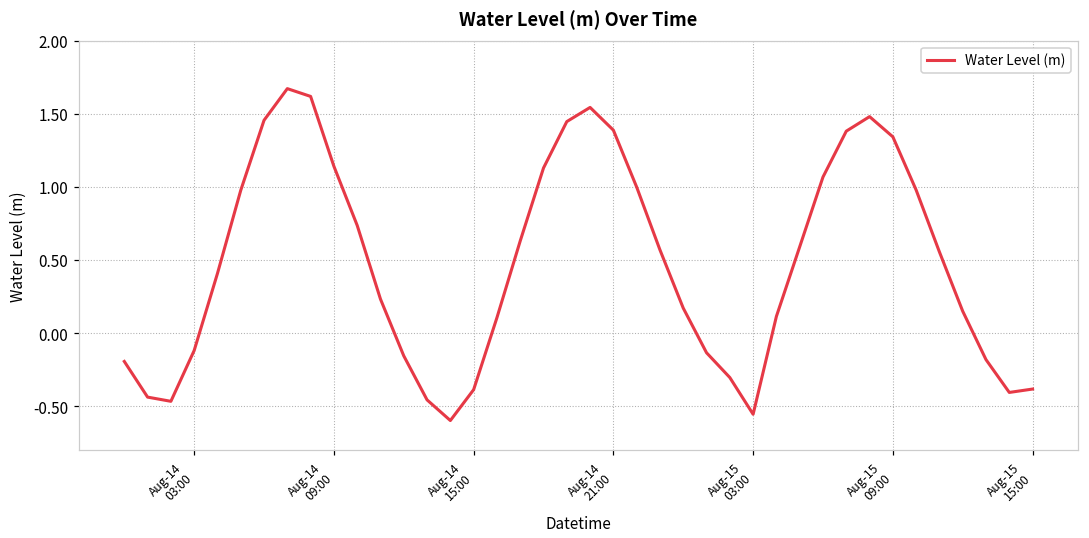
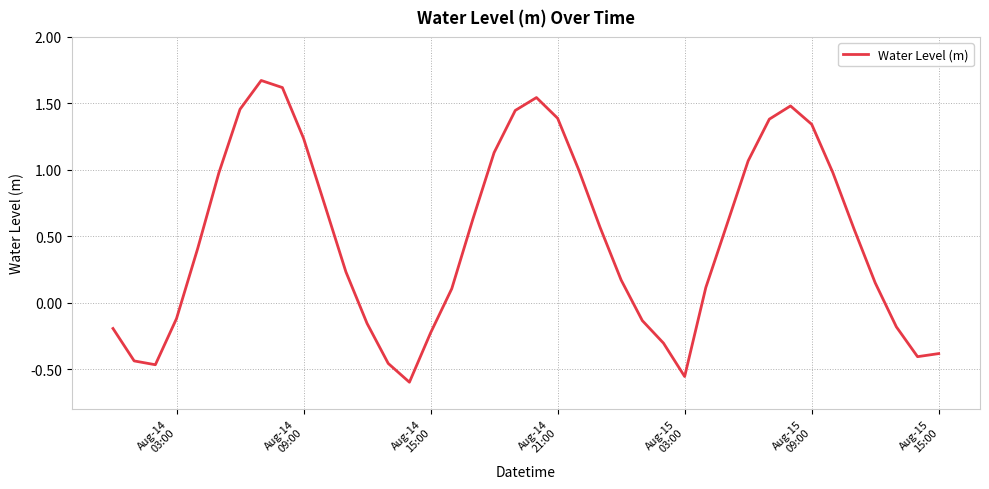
  {
    "Aug-14 03:00": -0.12,
-   "Aug-14 09:00": 1.14,
-   "Aug-14 15:00": -0.39,
+   "Aug-14 09:00": 1.24,
+   "Aug-14 15:00": -0.23,
    "Aug-14 21:00": 1.39,
    "Aug-15 03:00": -0.56,
    "Aug-15 09:00": 1.34,
    "Aug-15 15:00": -0.38
  }
